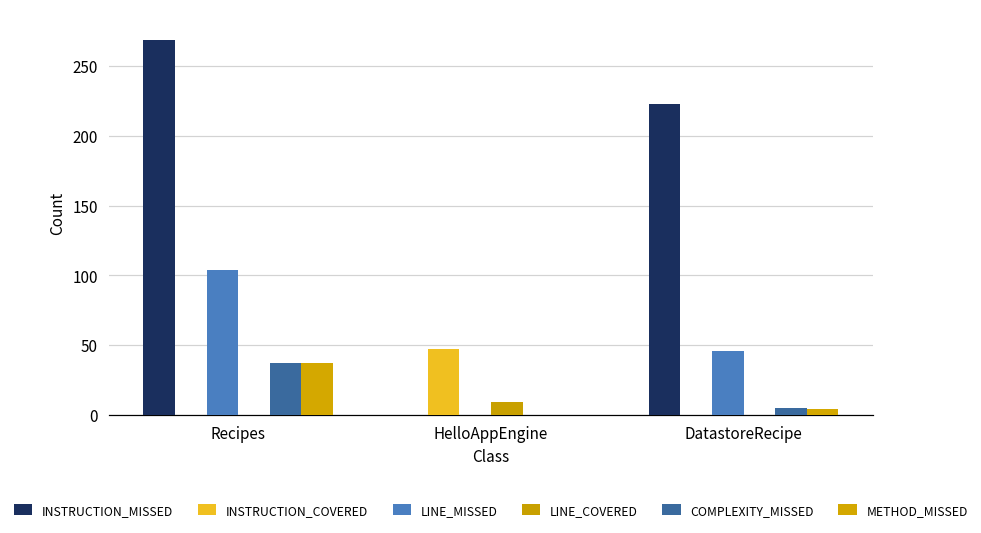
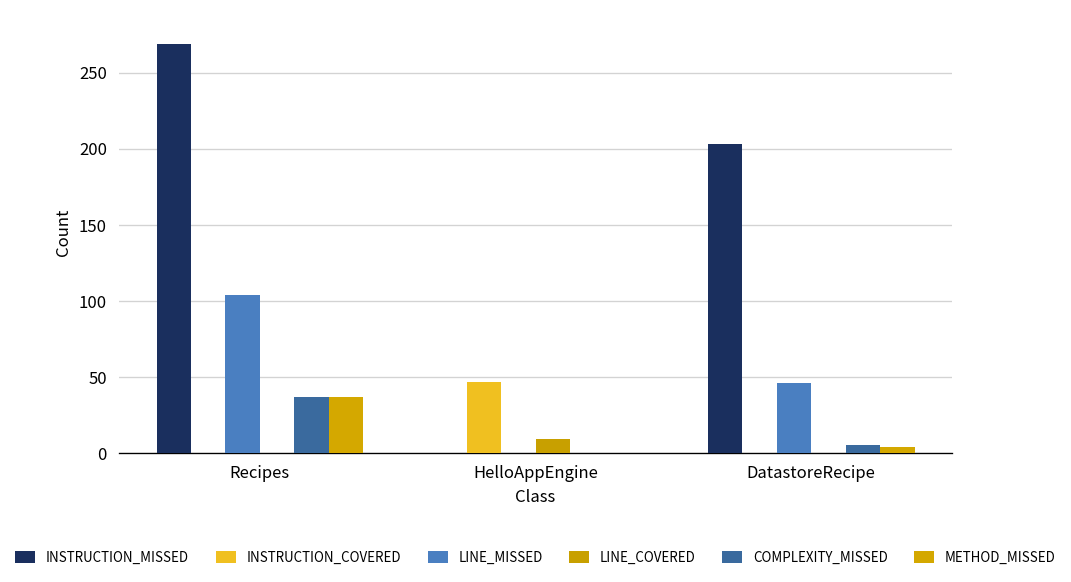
  {
    "INSTRUCTION_MISSED": {
      "Recipes": 269,
      "HelloAppEngine": 0,
-     "DatastoreRecipe": 223
+     "DatastoreRecipe": 203
    }
  }
